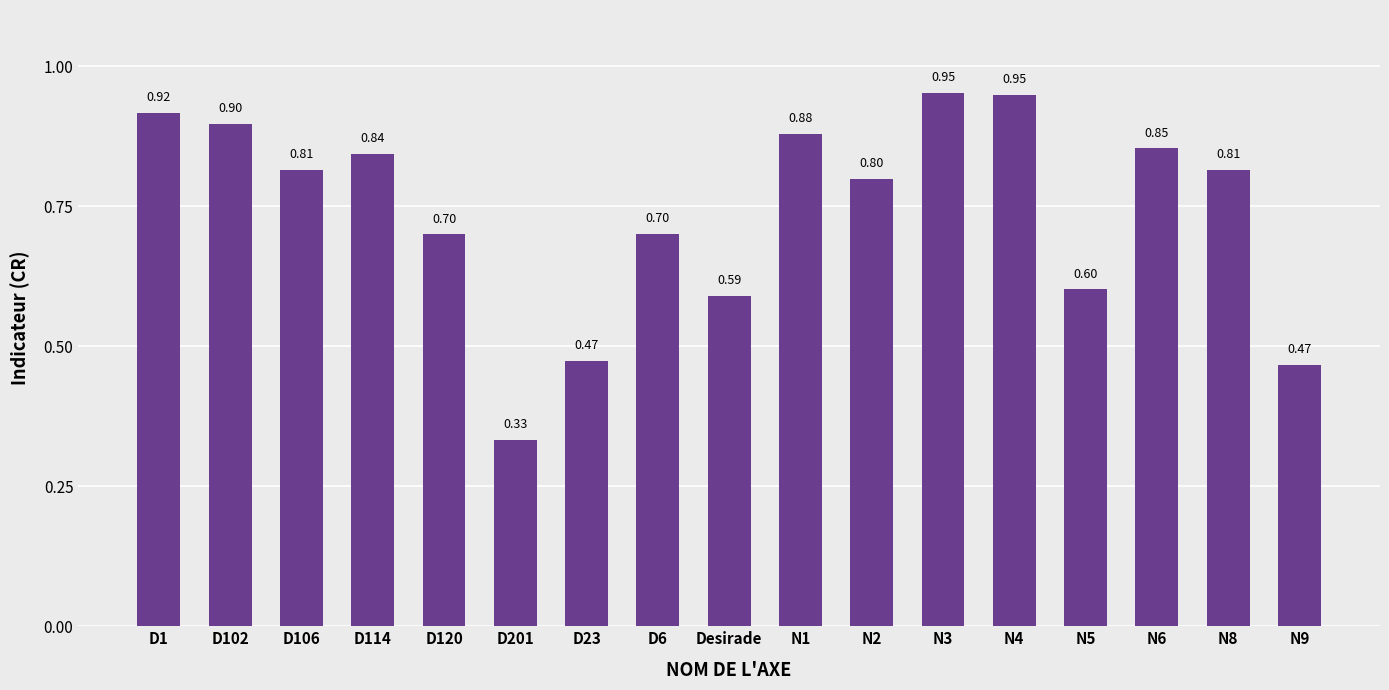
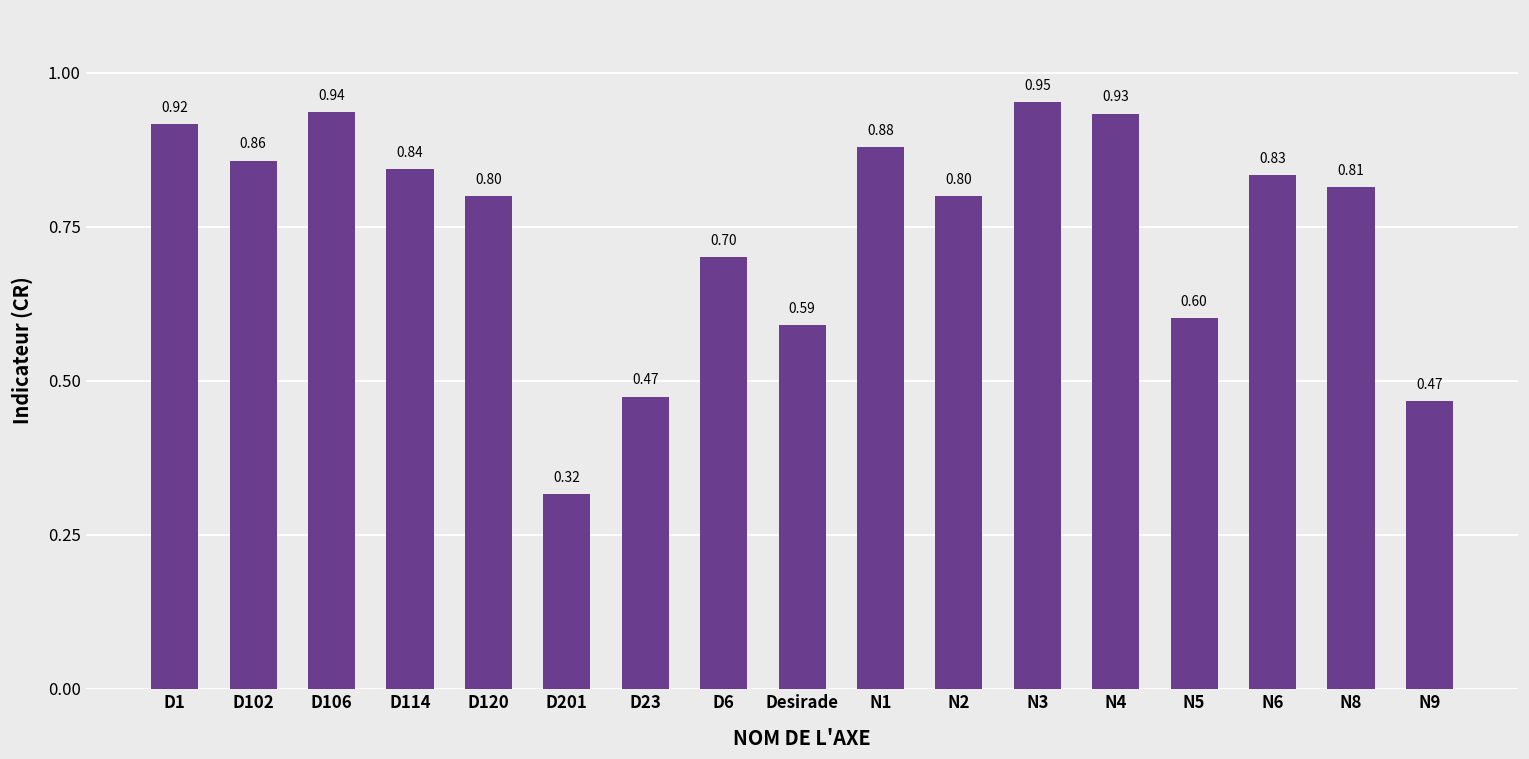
  {
    "D1": 0.92,
-   "D102": 0.90,
-   "D106": 0.81,
+   "D102": 0.86,
+   "D106": 0.94,
    "D114": 0.84,
-   "D120": 0.70,
-   "D201": 0.33,
+   "D120": 0.80,
+   "D201": 0.32,
    "D23": 0.47,
    "D6": 0.70,
    "Desirade": 0.59,
    "N1": 0.88,
    "N2": 0.80,
    "N3": 0.95,
-   "N4": 0.95,
+   "N4": 0.93,
    "N5": 0.60,
-   "N6": 0.85,
+   "N6": 0.83,
    "N8": 0.81,
    "N9": 0.47
  }
